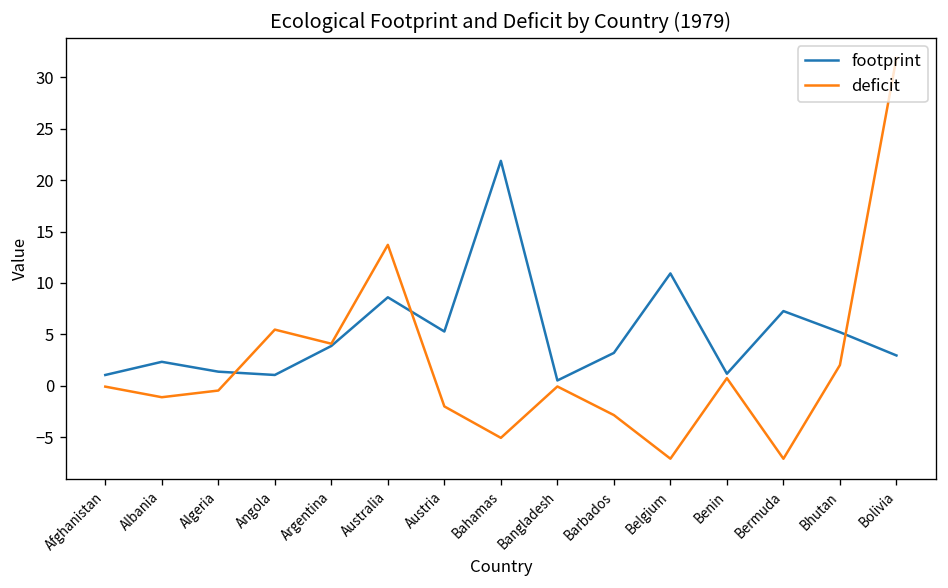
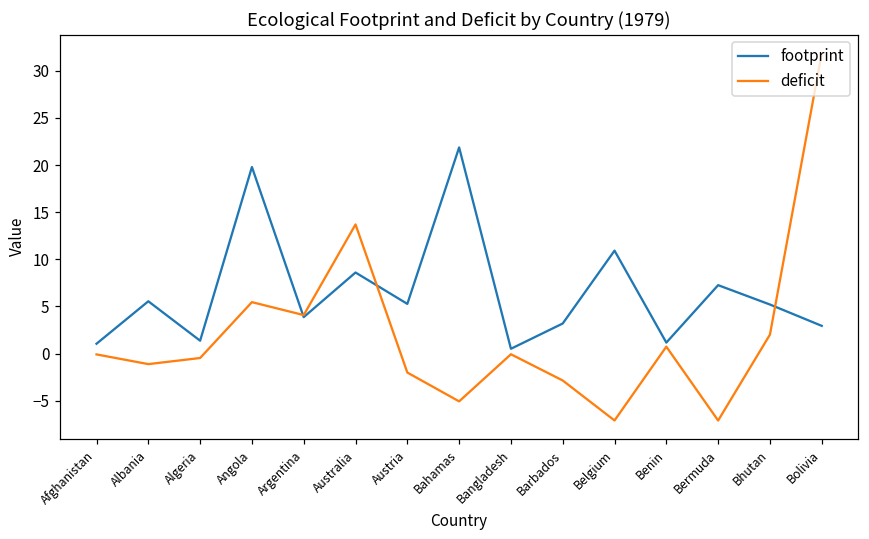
  {
    "footprint": {
      "Afghanistan": 1,
-     "Albania": 2,
+     "Albania": 6,
      "Algeria": 1,
-     "Angola": 1,
+     "Angola": 20,
      "Australia": 9,
      "Austria": 5,
      "Bahamas": 22,
      "Bangladesh": 1,
      "Barbados": 3,
      "Belgium": 11,
      "Benin": 1,
      "Bermuda": 7,
      "Bhutan": 5,
      "Bolivia": 3
    },
    "deficit": {
      "Afghanistan": 0,
      "Albania": -1,
      "Algeria": 0,
      "Angola": 5,
      "Australia": 14,
      "Austria": -2,
      "Bahamas": -5,
      "Bangladesh": 0,
      "Barbados": -3,
      "Belgium": -7,
      "Benin": 1,
      "Bermuda": -7,
      "Bhutan": 2
    }
  }
